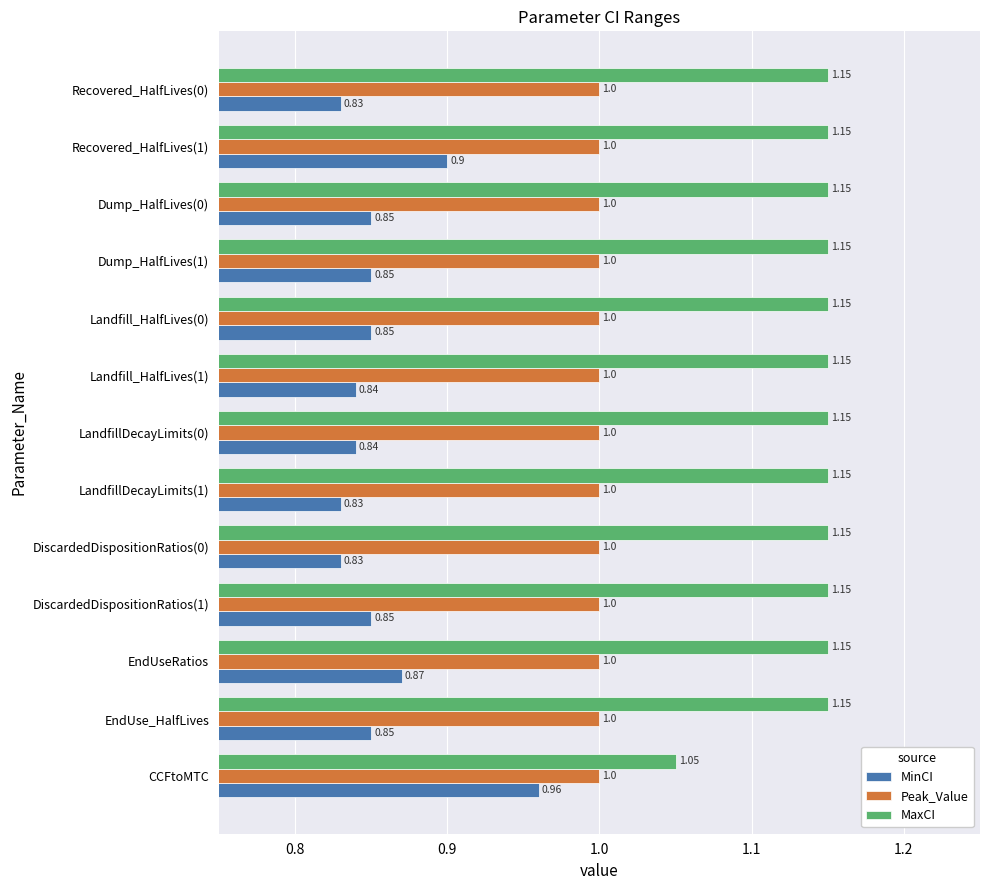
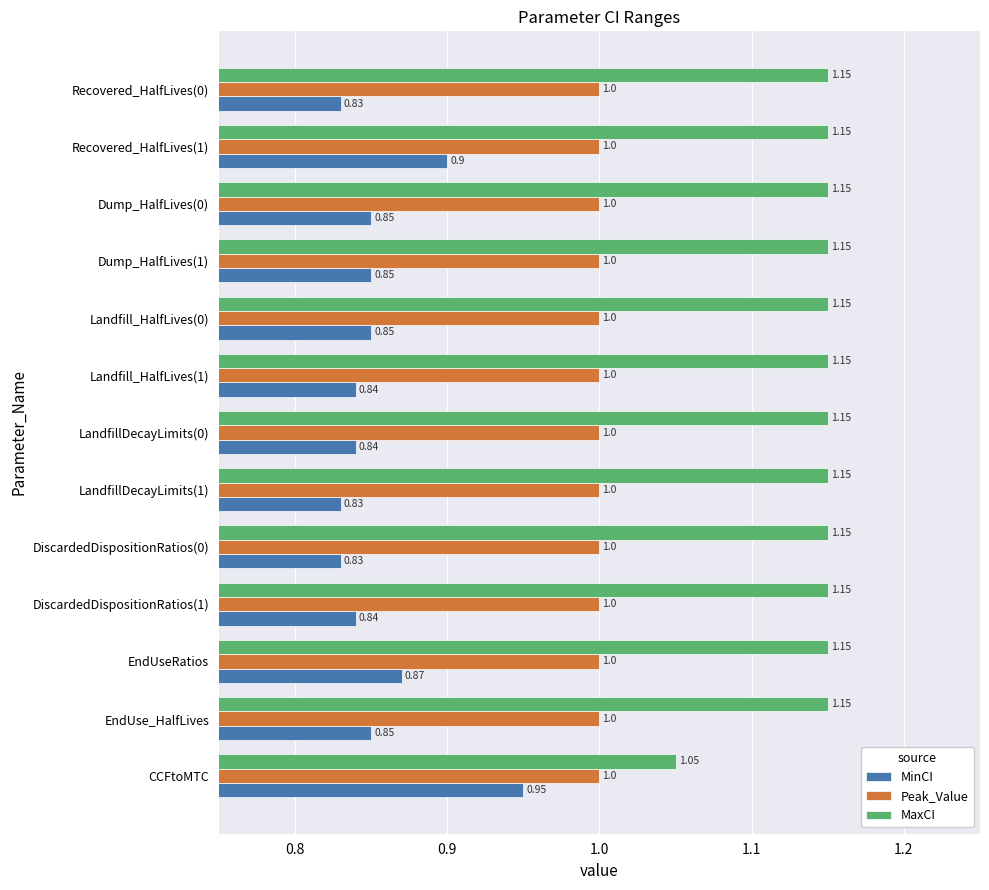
  {
    "MinCI": {
      "Recovered_HalfLives(0)": 0.83,
      "Recovered_HalfLives(1)": 0.9,
      "Dump_HalfLives(0)": 0.85,
      "Dump_HalfLives(1)": 0.85,
      "Landfill_HalfLives(0)": 0.85,
      "Landfill_HalfLives(1)": 0.84,
      "LandfillDecayLimits(0)": 0.84,
      "LandfillDecayLimits(1)": 0.83,
      "DiscardedDispositionRatios(0)": 0.83,
-     "DiscardedDispositionRatios(1)": 0.85,
+     "DiscardedDispositionRatios(1)": 0.84,
      "EndUseRatios": 0.87,
      "EndUse_HalfLives": 0.85,
-     "CCFtoMTC": 0.96
+     "CCFtoMTC": 0.95
    },
    "Peak_Value": {
      "Recovered_HalfLives(0)": 1.0,
      "Recovered_HalfLives(1)": 1.0,
      "Dump_HalfLives(0)": 1.0,
      "Dump_HalfLives(1)": 1.0,
      "Landfill_HalfLives(0)": 1.0,
      "Landfill_HalfLives(1)": 1.0,
      "LandfillDecayLimits(0)": 1.0,
      "LandfillDecayLimits(1)": 1.0,
      "DiscardedDispositionRatios(0)": 1.0,
      "DiscardedDispositionRatios(1)": 1.0,
      "EndUseRatios": 1.0,
      "EndUse_HalfLives": 1.0,
      "CCFtoMTC": 1.0
    },
    "MaxCI": {
      "Recovered_HalfLives(0)": 1.15,
      "Recovered_HalfLives(1)": 1.15,
      "Dump_HalfLives(0)": 1.15,
      "Dump_HalfLives(1)": 1.15,
      "Landfill_HalfLives(0)": 1.15,
      "Landfill_HalfLives(1)": 1.15,
      "LandfillDecayLimits(0)": 1.15,
      "LandfillDecayLimits(1)": 1.15,
      "DiscardedDispositionRatios(0)": 1.15,
      "DiscardedDispositionRatios(1)": 1.15,
      "EndUseRatios": 1.15,
      "EndUse_HalfLives": 1.15,
      "CCFtoMTC": 1.05
    }
  }
